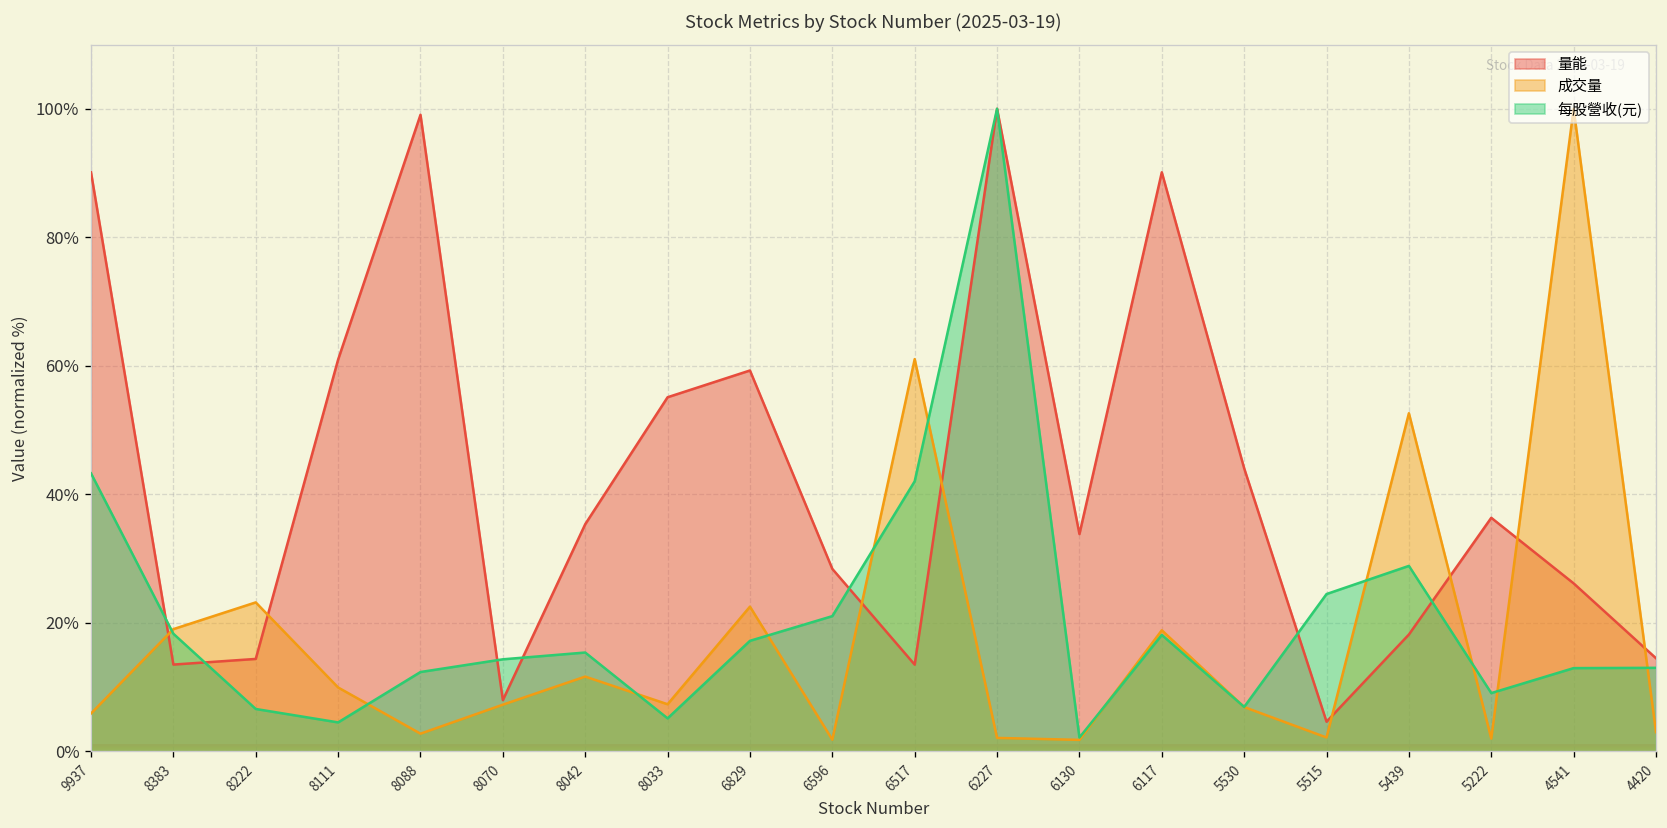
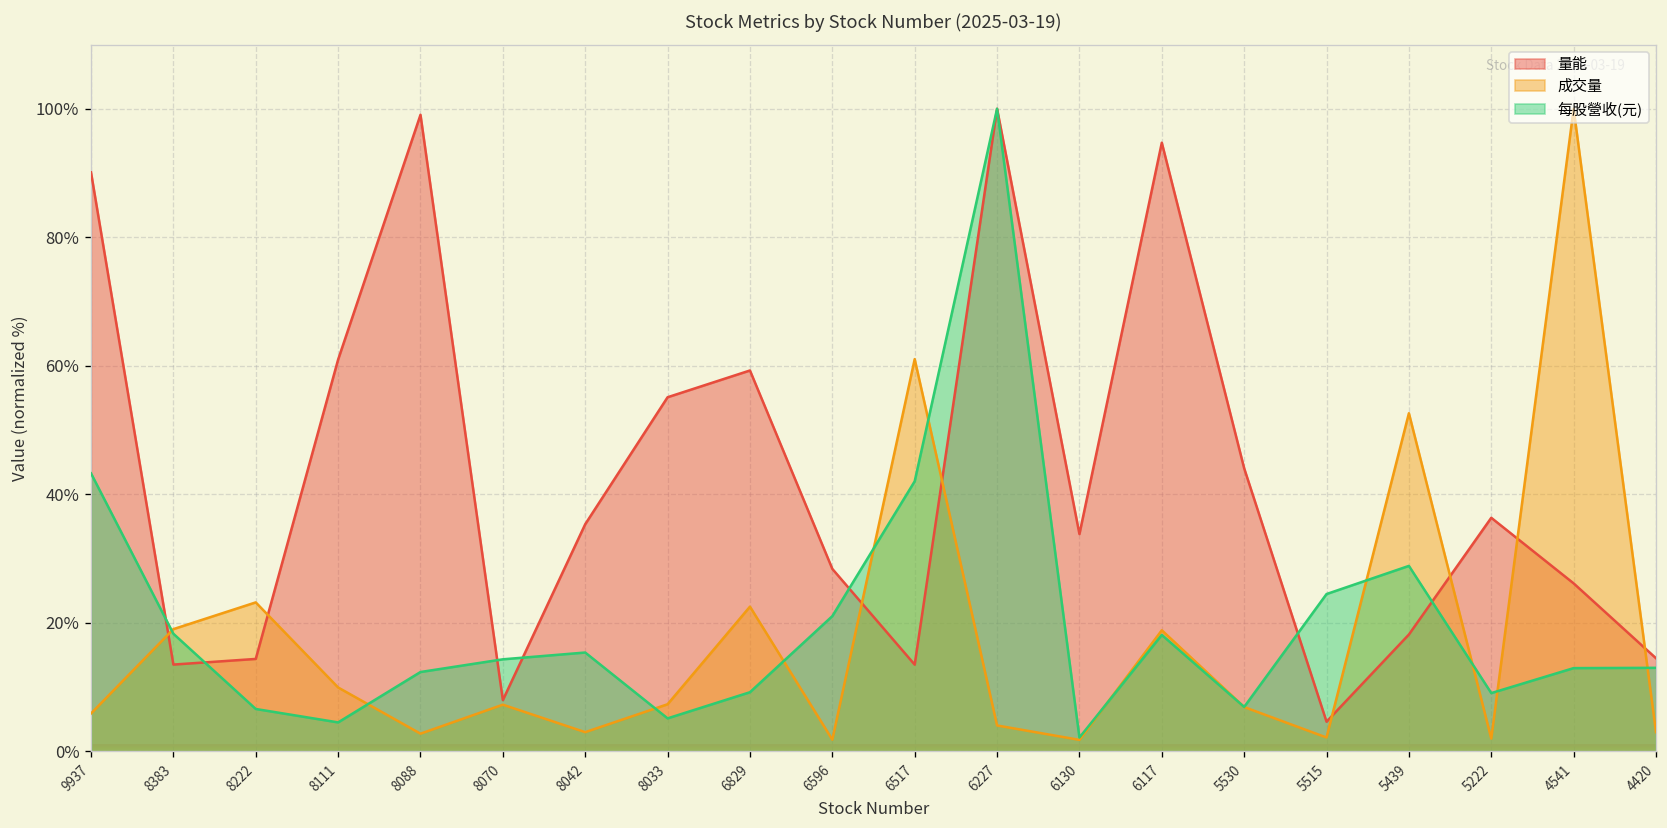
  {
    "量能": {
      "9937": "90%",
      "8383": "13%",
      "8222": "14%",
      "8111": "61%",
      "8088": "99%",
      "8070": "8%",
      "8042": "35%",
      "8033": "55%",
      "6829": "59%",
      "6596": "28%",
      "6517": "13%",
      "6130": "34%",
-     "6117": "90%",
+     "6117": "95%",
      "5530": "44%",
      "5515": "5%",
      "5439": "18%",
      "5222": "36%",
      "4541": "26%",
      "4420": "14%"
    },
    "成交量": {
      "9937": "6%",
      "8383": "19%",
      "8222": "23%",
      "8111": "10%",
      "8088": "3%",
      "8070": "7%",
-     "8042": "12%",
+     "8042": "3%",
      "8033": "7%",
      "6829": "23%",
      "6596": "2%",
      "6517": "61%",
-     "6227": "2%",
+     "6227": "4%",
      "6117": "19%",
      "5515": "2%",
      "5439": "53%",
      "5222": "2%",
      "4420": "3%"
    },
    "每股營收(元)": {
      "9937": "43%",
      "8383": "18%",
      "8222": "7%",
      "8111": "4%",
      "8088": "12%",
      "8070": "14%",
      "8042": "15%",
      "8033": "5%",
-     "6829": "17%",
+     "6829": "9%",
      "6596": "21%",
      "6517": "42%",
      "6117": "18%",
      "5515": "24%",
      "5439": "29%",
      "5222": "9%",
      "4541": "13%",
      "4420": "13%"
    }
  }
